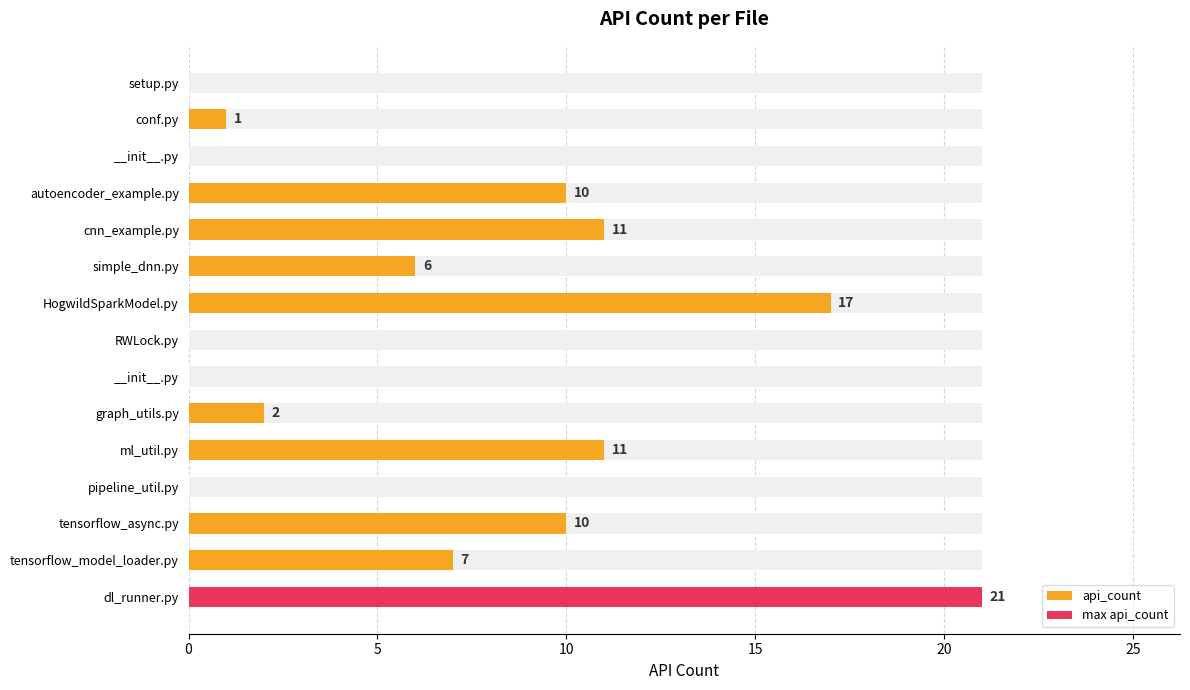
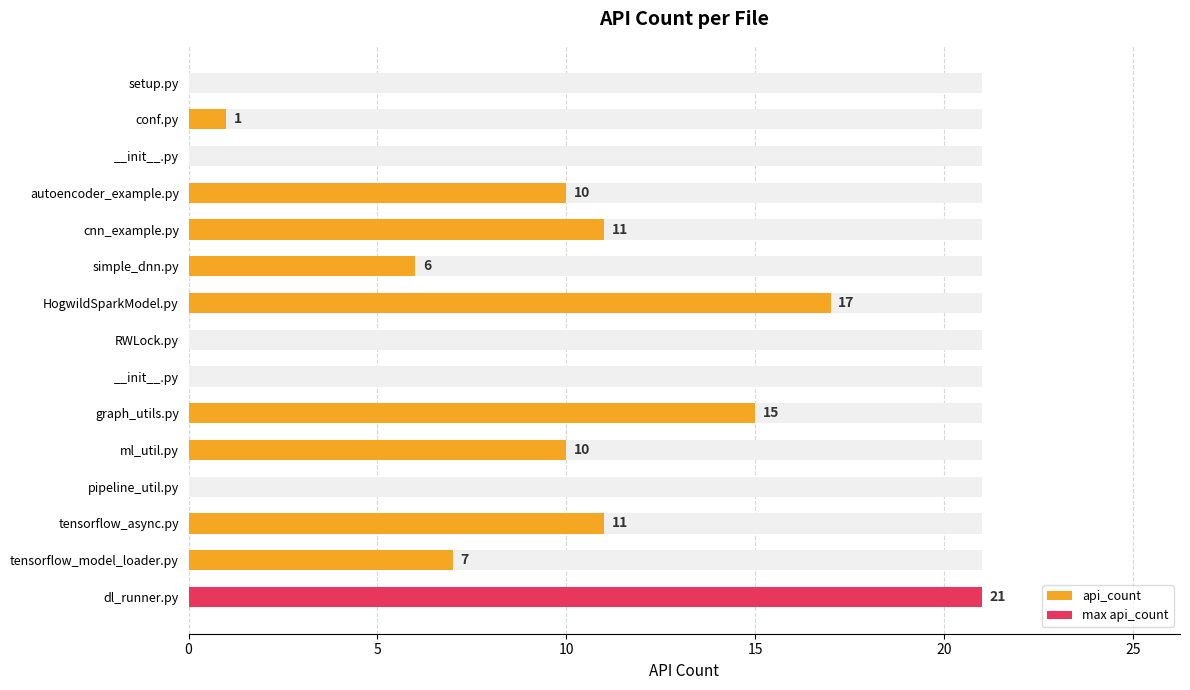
  {
    "api_count": {
-     "graph_utils.py": 2,
-     "ml_util.py": 11,
-     "tensorflow_async.py": 10,
+     "graph_utils.py": 15,
+     "ml_util.py": 10,
+     "tensorflow_async.py": 11,
      "dl_runner.py": 21
    },
    "max api_count": {
      "dl_runner.py": 21
    }
  }
